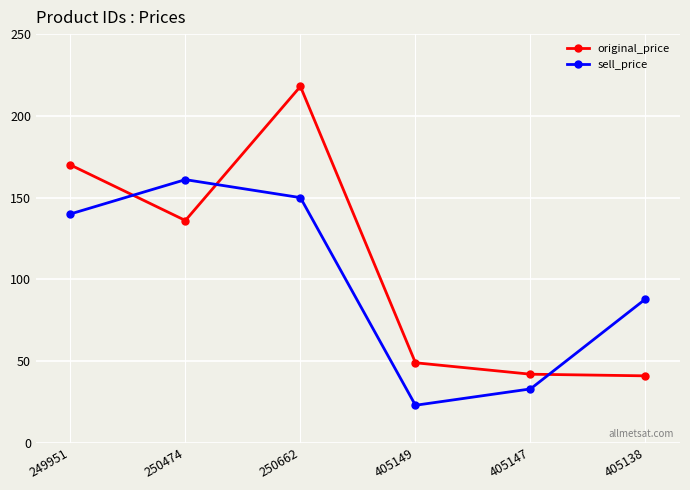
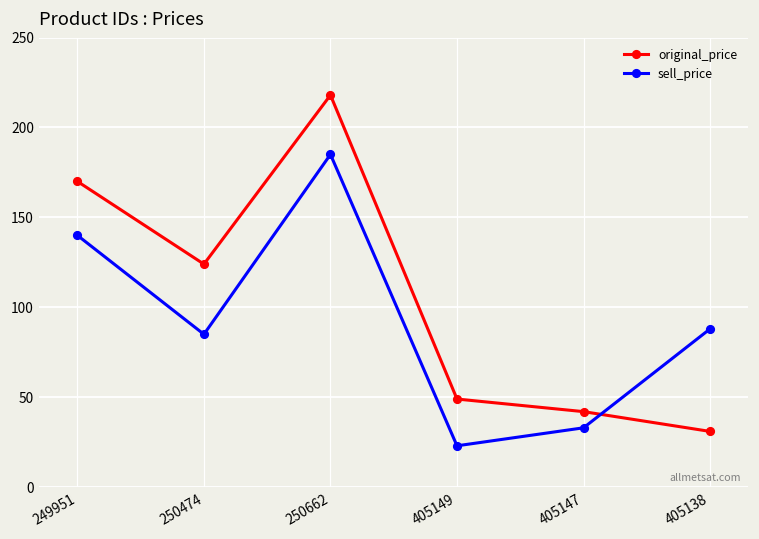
  {
    "original_price": {
      "249951": 170,
-     "250474": 136,
+     "250474": 124,
      "250662": 218,
      "405149": 49,
      "405147": 42,
-     "405138": 41
+     "405138": 31
    },
    "sell_price": {
      "249951": 140,
-     "250474": 161,
-     "250662": 150,
+     "250474": 85,
+     "250662": 185,
      "405149": 23,
      "405147": 33,
      "405138": 88
    }
  }
